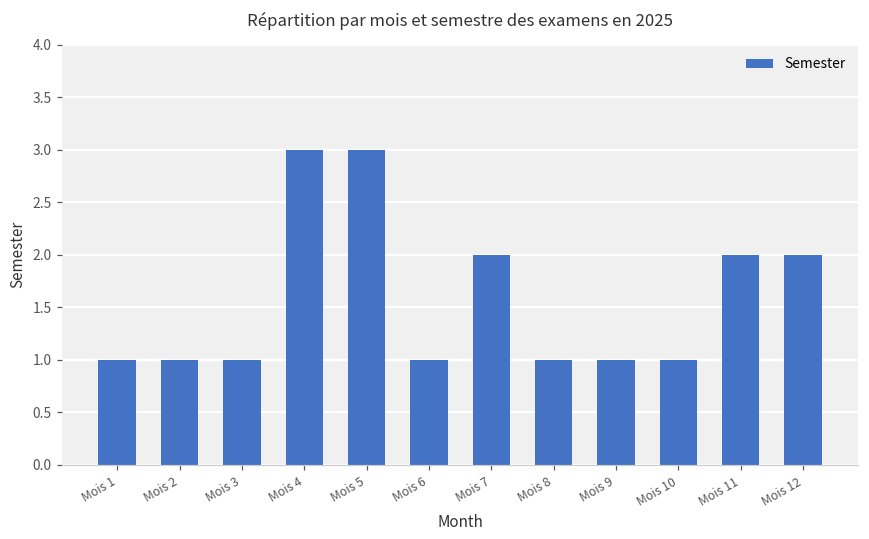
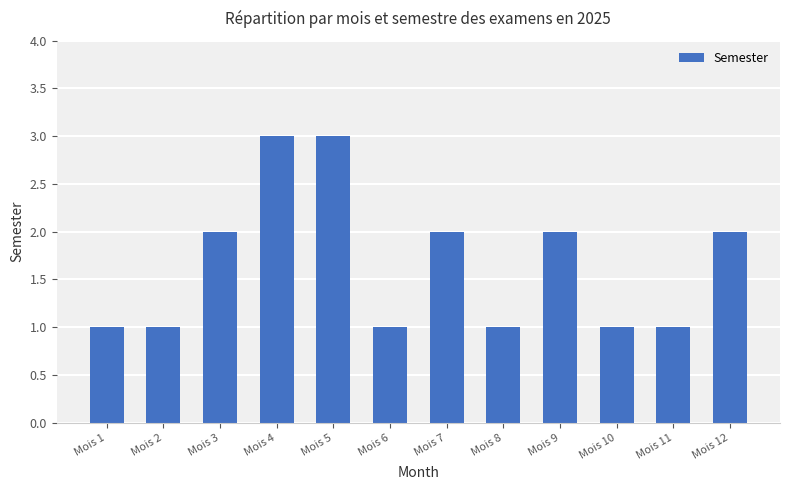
  {
    "Mois 1": 1,
    "Mois 2": 1,
-   "Mois 3": 1,
+   "Mois 3": 2,
    "Mois 4": 3,
    "Mois 5": 3,
    "Mois 6": 1,
    "Mois 7": 2,
    "Mois 8": 1,
-   "Mois 9": 1,
+   "Mois 9": 2,
    "Mois 10": 1,
-   "Mois 11": 2,
+   "Mois 11": 1,
    "Mois 12": 2
  }
